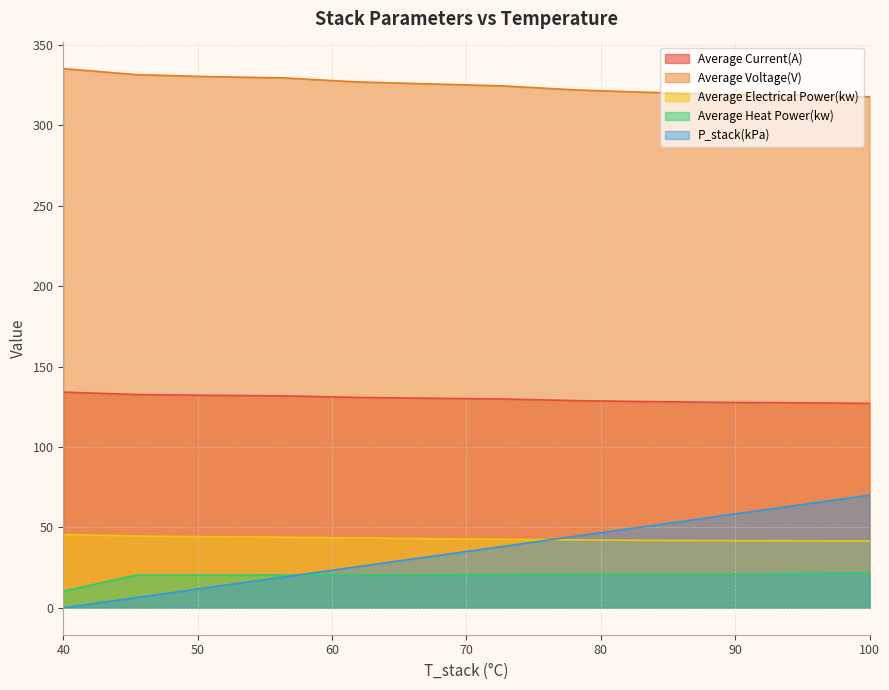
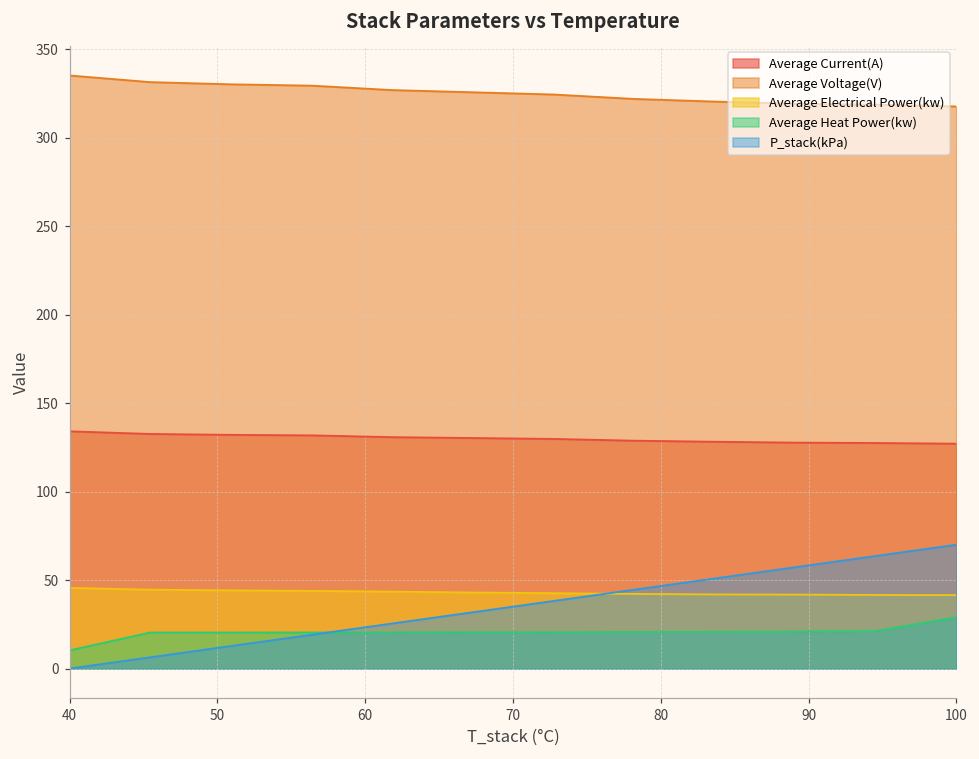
  {
    "Average Heat Power(kw)": {
      "40": 10,
-     "100": 22
+     "100": 29
    },
    "P_stack(kPa)": {
      "40": 0,
      "100": 70
    }
  }
